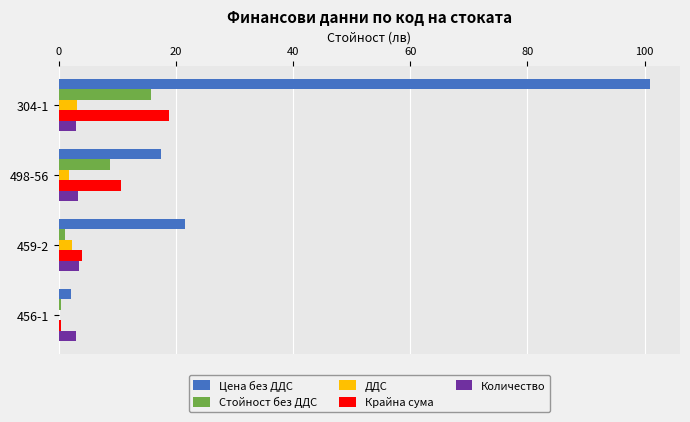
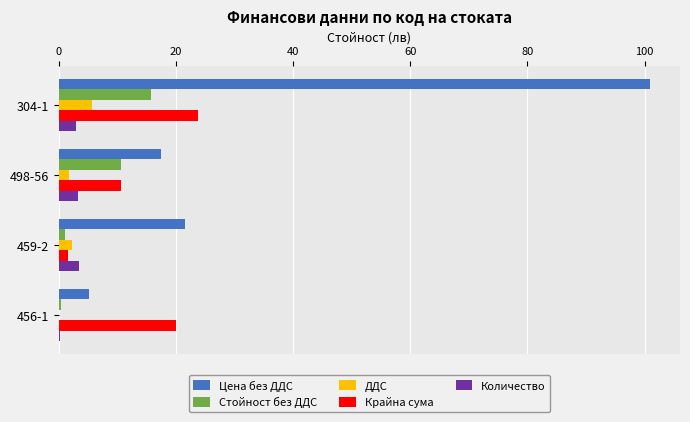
  {
    "Цена без ДДС": {
      "304-1": 101,
      "498-56": 17,
      "459-2": 21,
-     "456-1": 2
+     "456-1": 5
    },
    "Стойност без ДДС": {
      "304-1": 16,
-     "498-56": 9,
+     "498-56": 11,
      "459-2": 1
    },
    "ДДС": {
-     "304-1": 3,
+     "304-1": 6,
      "498-56": 2,
      "459-2": 2
    },
    "Крайна сума": {
-     "304-1": 19,
+     "304-1": 24,
      "498-56": 11,
-     "459-2": 4,
-     "456-1": 0
+     "459-2": 2,
+     "456-1": 20
    },
    "Количество": {
      "304-1": 3,
      "498-56": 3,
      "459-2": 3,
-     "456-1": 3
+     "456-1": 0
    }
  }
